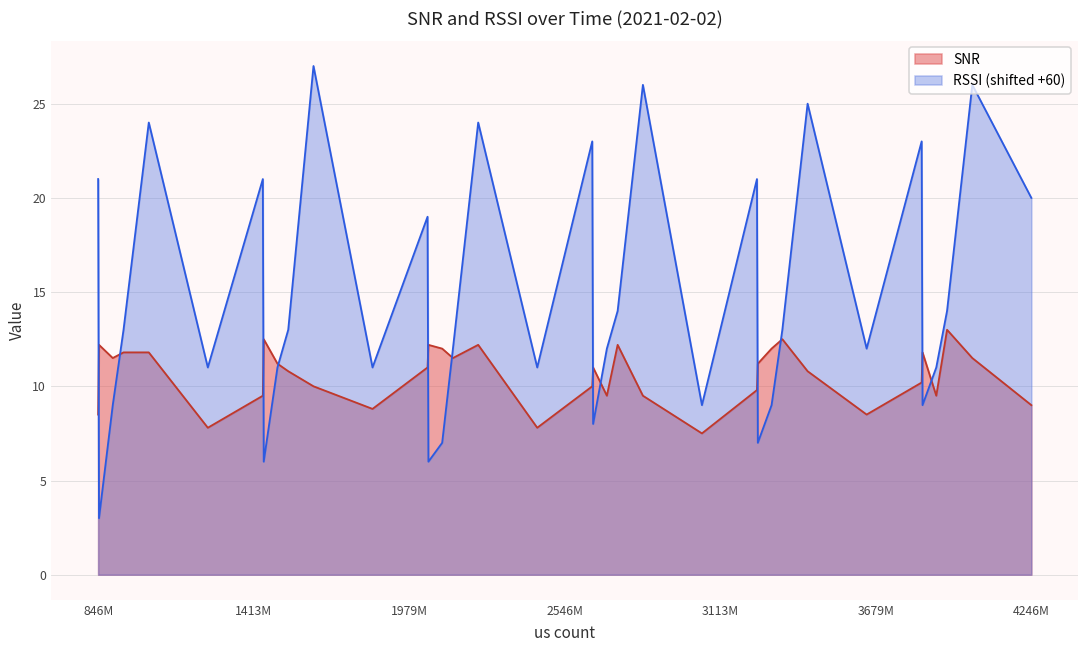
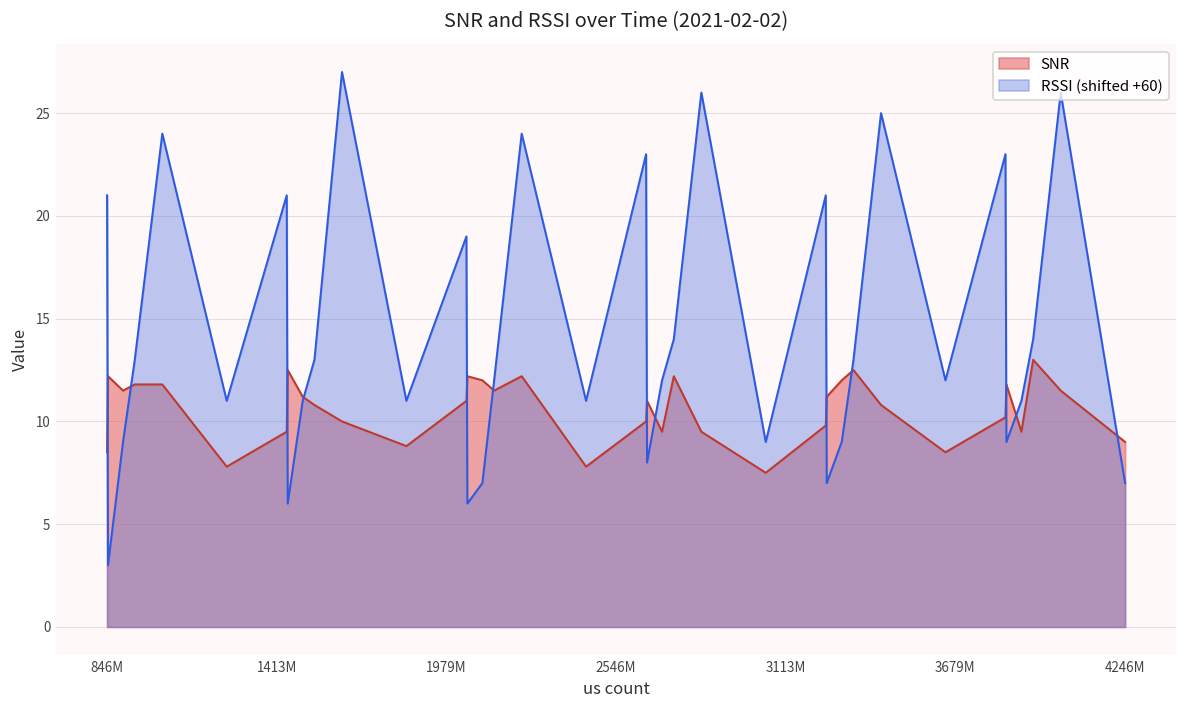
  {
    "SNR": {
      "846M": 8.5,
      "4246M": 9.0
    },
    "RSSI (shifted +60)": {
      "846M": 21.0,
-     "4246M": 20.0
+     "4246M": 7.0
    }
  }
